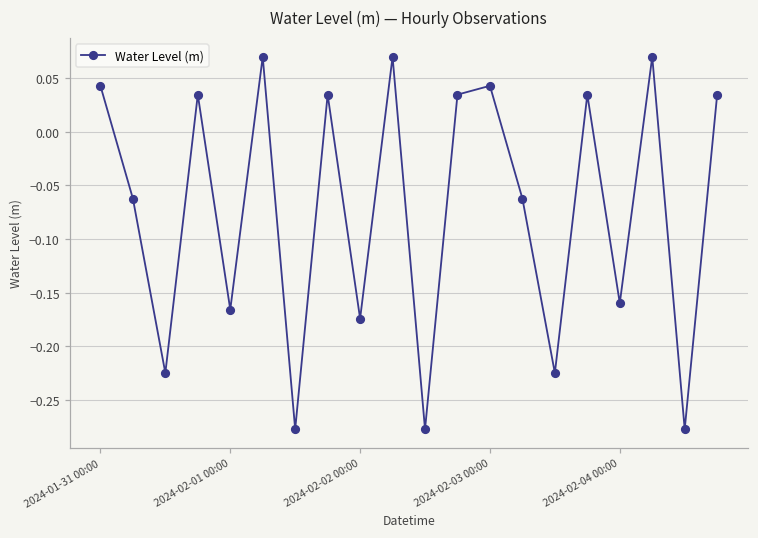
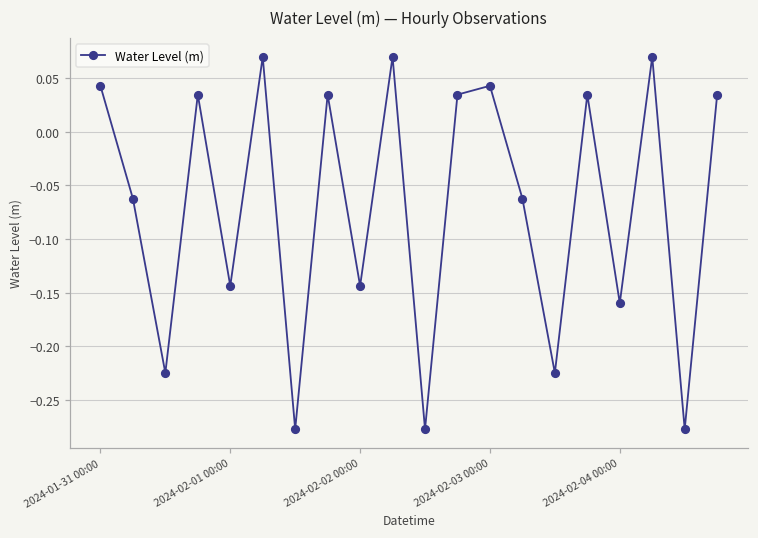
  {
    "2024-01-31 00:00": 0.04,
-   "2024-02-01 00:00": -0.17,
-   "2024-02-02 00:00": -0.17,
+   "2024-02-01 00:00": -0.14,
+   "2024-02-02 00:00": -0.14,
    "2024-02-03 00:00": 0.04,
    "2024-02-04 00:00": -0.16
  }
